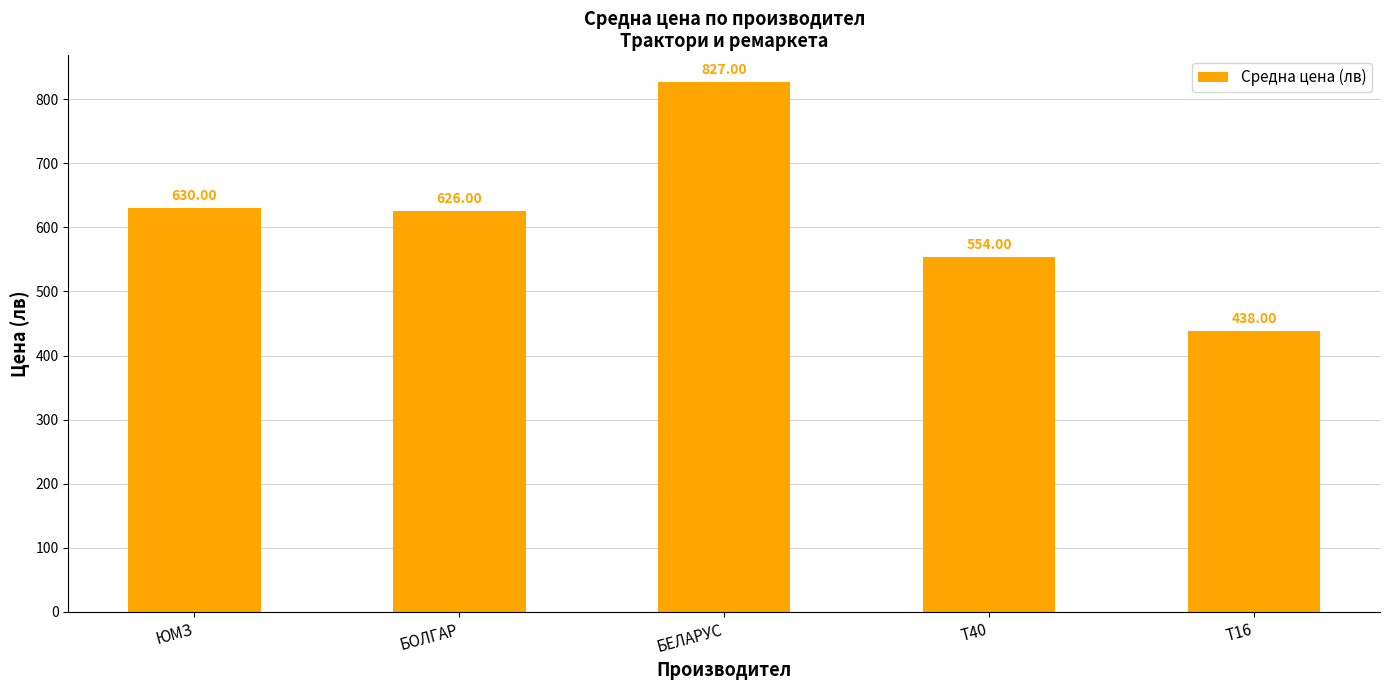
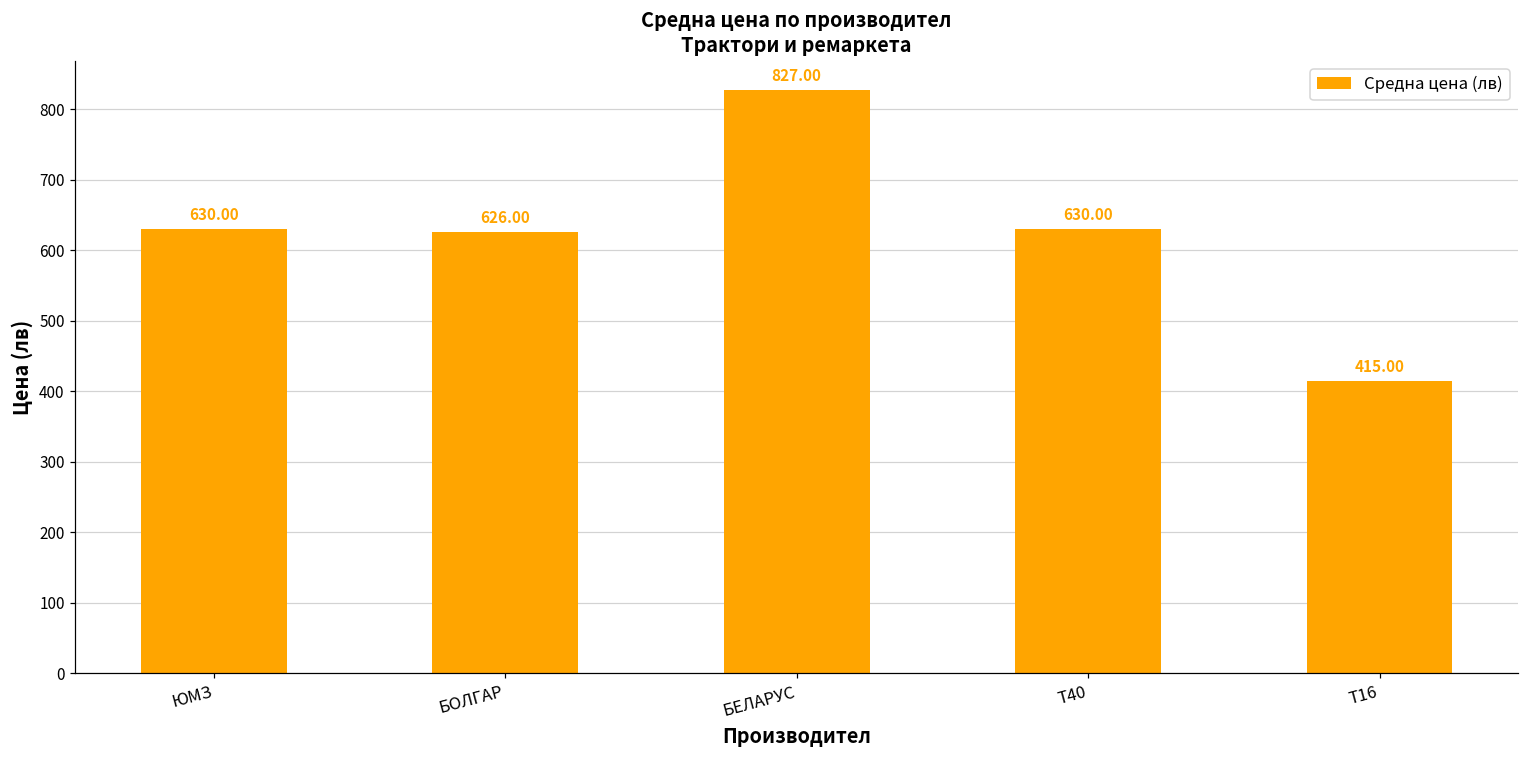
  {
    "ЮМЗ": 630.00,
    "БОЛГАР": 626.00,
    "БЕЛАРУС": 827.00,
-   "Т40": 554.00,
-   "Т16": 438.00
+   "Т40": 630.00,
+   "Т16": 415.00
  }
